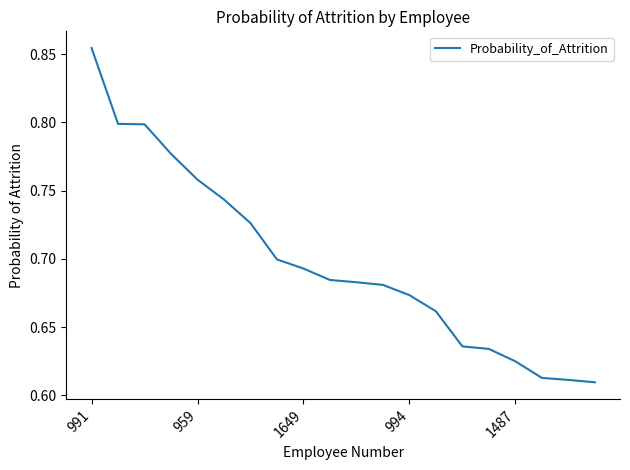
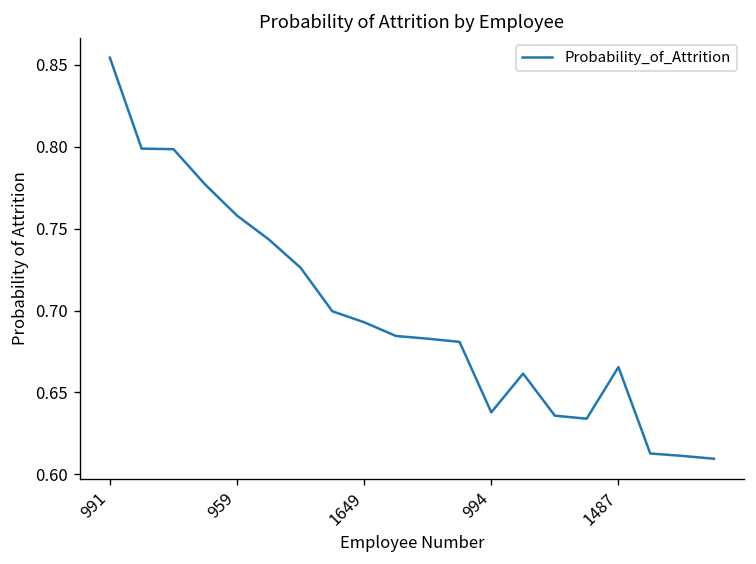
  {
    "991": 0.854,
    "959": 0.758,
    "1649": 0.693,
-   "994": 0.673,
-   "1487": 0.625
+   "994": 0.638,
+   "1487": 0.665
  }
